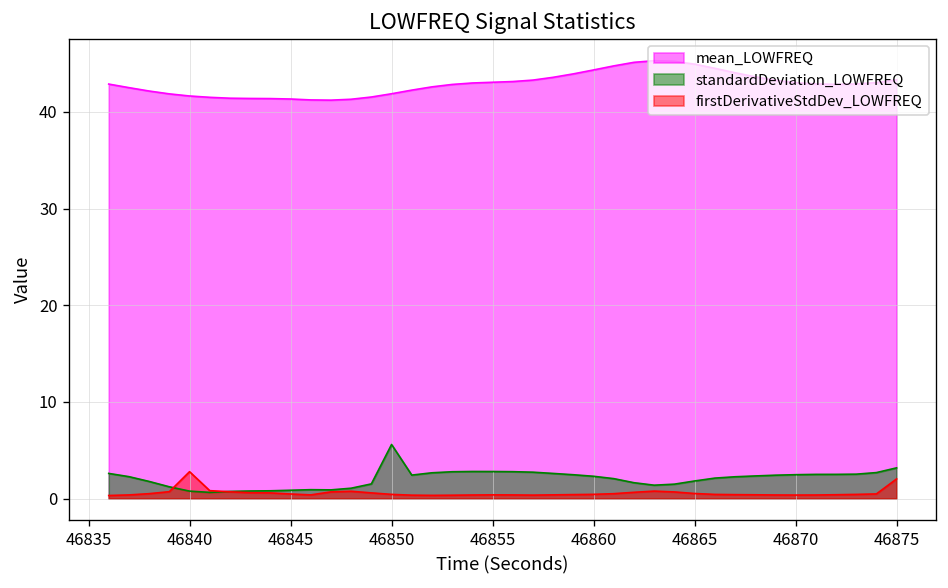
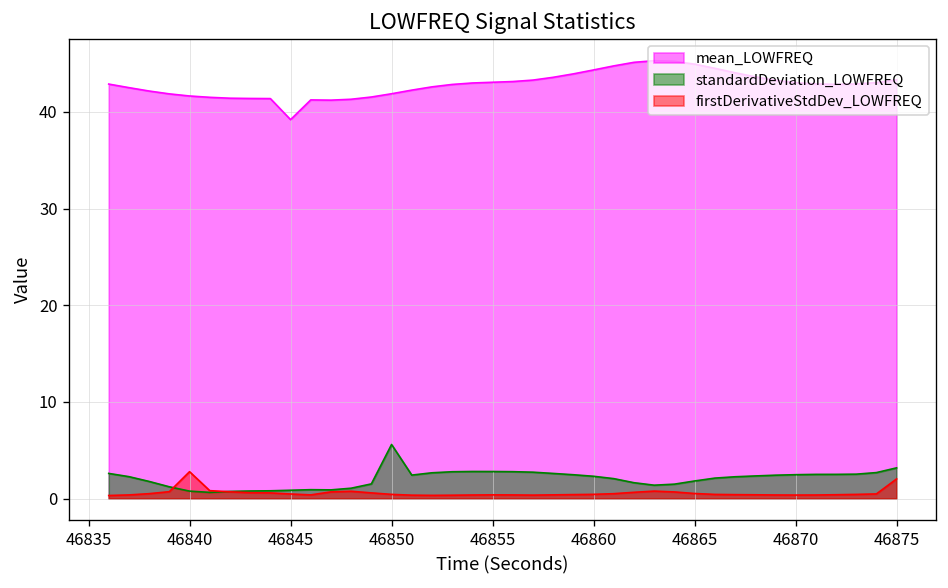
  {
    "mean_LOWFREQ": {
      "46840": 42,
-     "46845": 41,
+     "46845": 39,
      "46850": 42,
      "46855": 43,
      "46860": 44
    },
    "standardDeviation_LOWFREQ": {
      "46840": 1,
      "46845": 1,
      "46850": 6,
      "46855": 3,
      "46860": 2,
      "46865": 2,
      "46870": 2,
      "46875": 3
    },
    "firstDerivativeStdDev_LOWFREQ": {
      "46840": 3,
      "46845": 0,
      "46850": 0,
      "46855": 0,
      "46860": 0,
      "46865": 1,
      "46870": 0,
      "46875": 2
    }
  }
